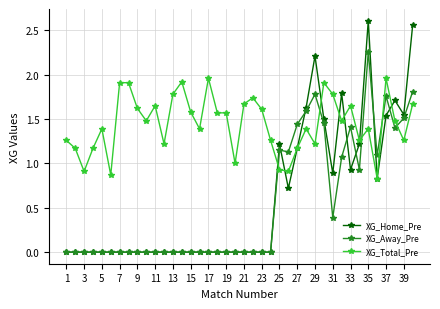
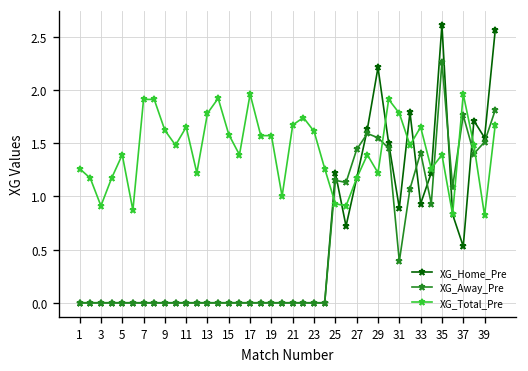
  {
    "XG_Home_Pre": {
      "25": 1.2,
      "29": 2.2,
      "31": 0.9,
      "33": 0.9,
      "35": 2.6,
-     "37": 1.5,
+     "37": 0.5,
      "39": 1.6
    },
    "XG_Away_Pre": {
      "25": 1.2,
      "27": 1.4,
-     "29": 1.8,
+     "29": 1.6,
      "31": 0.4,
      "33": 1.4,
      "35": 2.3,
      "37": 1.8,
      "39": 1.5
    },
    "XG_Total_Pre": {
      "1": 1.3,
      "3": 0.9,
      "5": 1.4,
      "7": 1.9,
      "9": 1.6,
      "11": 1.7,
      "13": 1.8,
      "15": 1.6,
      "17": 2.0,
      "19": 1.6,
      "21": 1.7,
      "23": 1.6,
      "25": 0.9,
      "29": 1.2,
      "31": 1.8,
      "33": 1.7,
      "35": 1.4,
      "37": 2.0,
-     "39": 1.3
+     "39": 0.8
    }
  }
